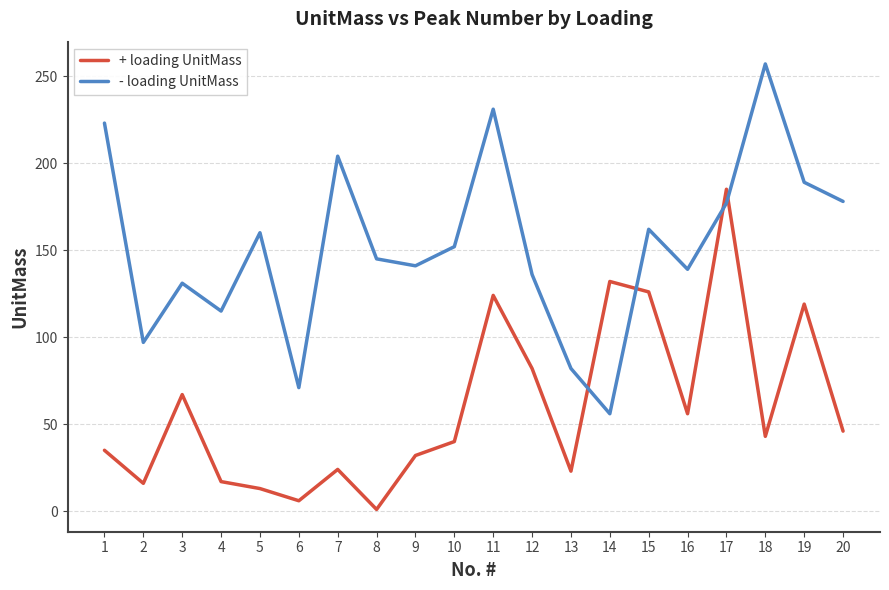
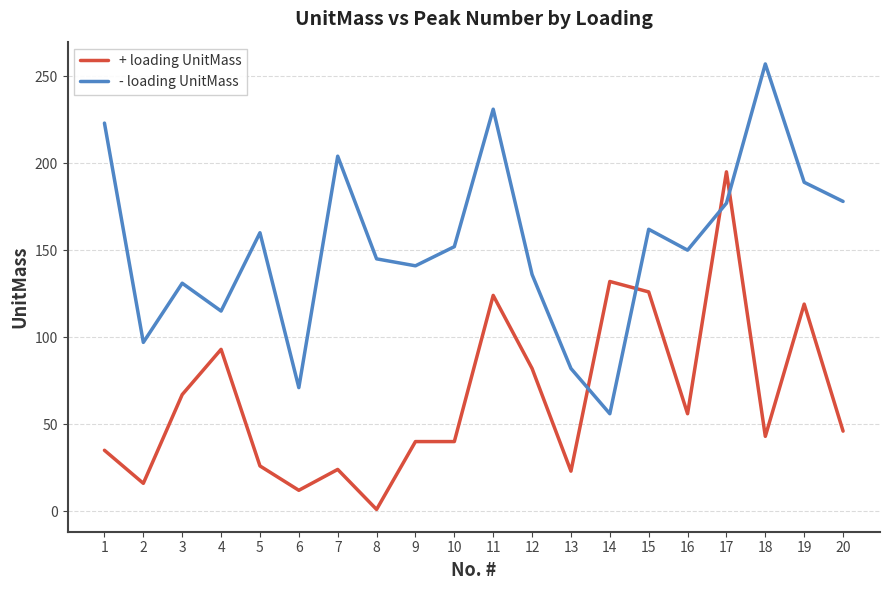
  {
    "+ loading UnitMass": {
      "1": 35,
      "2": 16,
      "3": 67,
-     "4": 17,
-     "5": 13,
-     "6": 6,
+     "4": 93,
+     "5": 26,
+     "6": 12,
      "7": 24,
      "8": 1,
-     "9": 32,
+     "9": 40,
      "10": 40,
      "11": 124,
      "12": 82,
      "13": 23,
      "14": 132,
      "15": 126,
      "16": 56,
-     "17": 185,
+     "17": 195,
      "18": 43,
      "19": 119,
      "20": 46
    },
    "- loading UnitMass": {
      "1": 223,
      "2": 97,
      "3": 131,
      "4": 115,
      "5": 160,
      "6": 71,
      "7": 204,
      "8": 145,
      "9": 141,
      "10": 152,
      "11": 231,
      "12": 136,
      "13": 82,
      "14": 56,
      "15": 162,
-     "16": 139,
+     "16": 150,
      "17": 177,
      "18": 257,
      "19": 189,
      "20": 178
    }
  }
